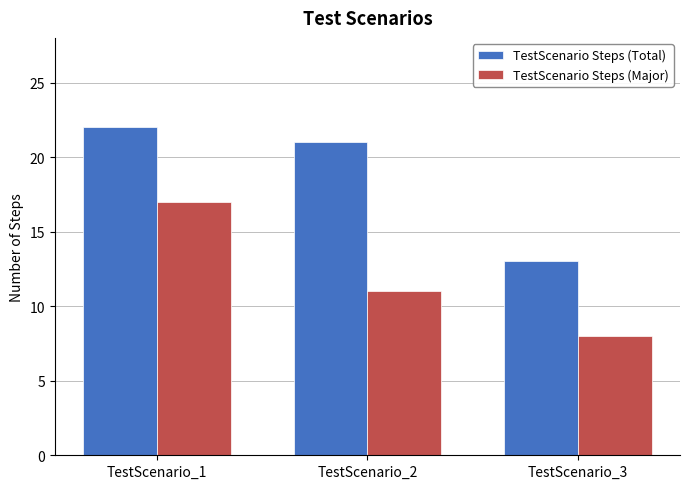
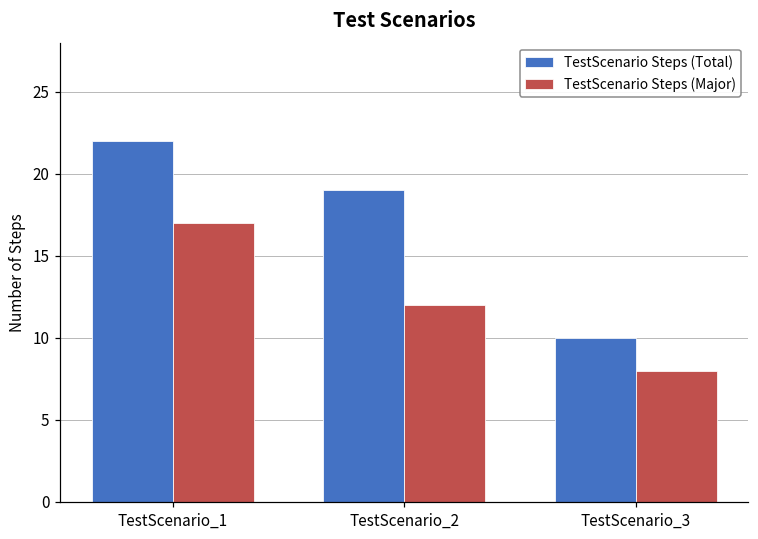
  {
    "TestScenario Steps (Total)": {
      "TestScenario_1": 22,
-     "TestScenario_2": 21,
-     "TestScenario_3": 13
+     "TestScenario_2": 19,
+     "TestScenario_3": 10
    },
    "TestScenario Steps (Major)": {
      "TestScenario_1": 17,
-     "TestScenario_2": 11,
+     "TestScenario_2": 12,
      "TestScenario_3": 8
    }
  }
